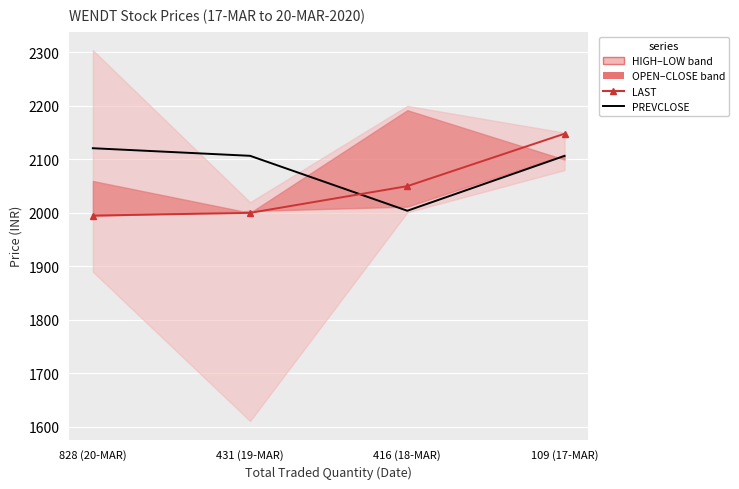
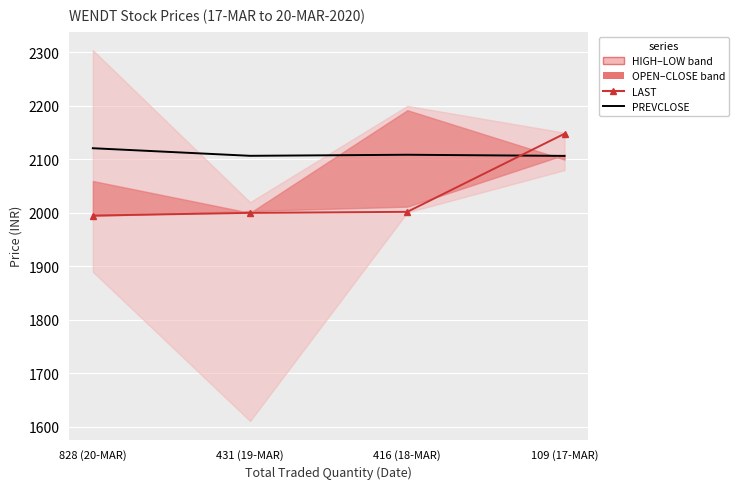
  {
    "PREVCLOSE": {
      "828 (20-MAR)": 2120,
      "431 (19-MAR)": 2110,
-     "416 (18-MAR)": 2000
+     "416 (18-MAR)": 2110
    },
    "LAST": {
      "828 (20-MAR)": 2000,
-     "416 (18-MAR)": 2050
+     "416 (18-MAR)": 2000
    }
  }
